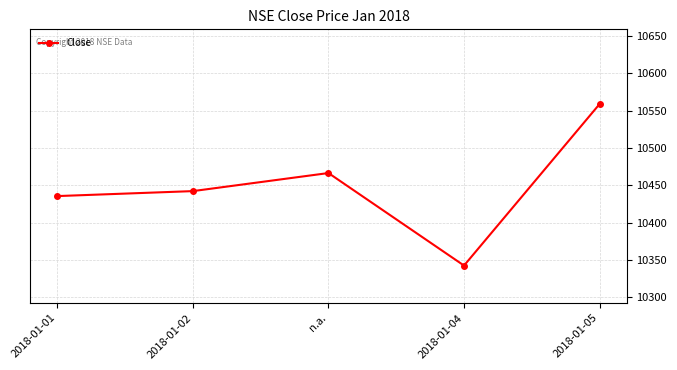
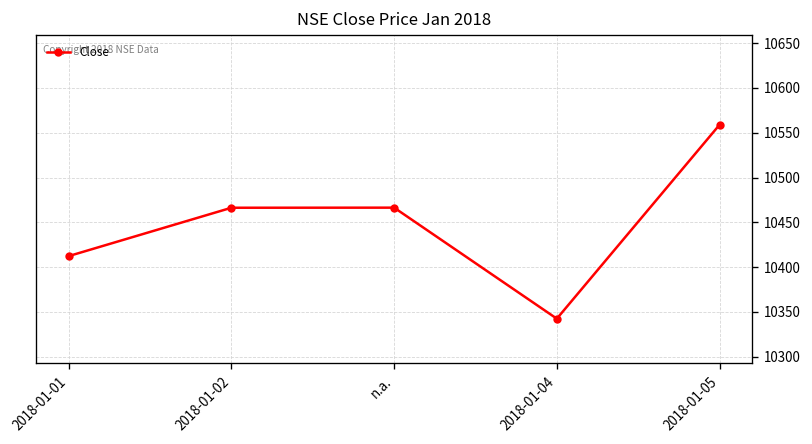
  {
-   "2018-01-01": 10440,
-   "2018-01-02": 10440,
+   "2018-01-01": 10410,
+   "2018-01-02": 10470,
    "n.a.": 10470,
    "2018-01-04": 10340,
    "2018-01-05": 10560
  }
